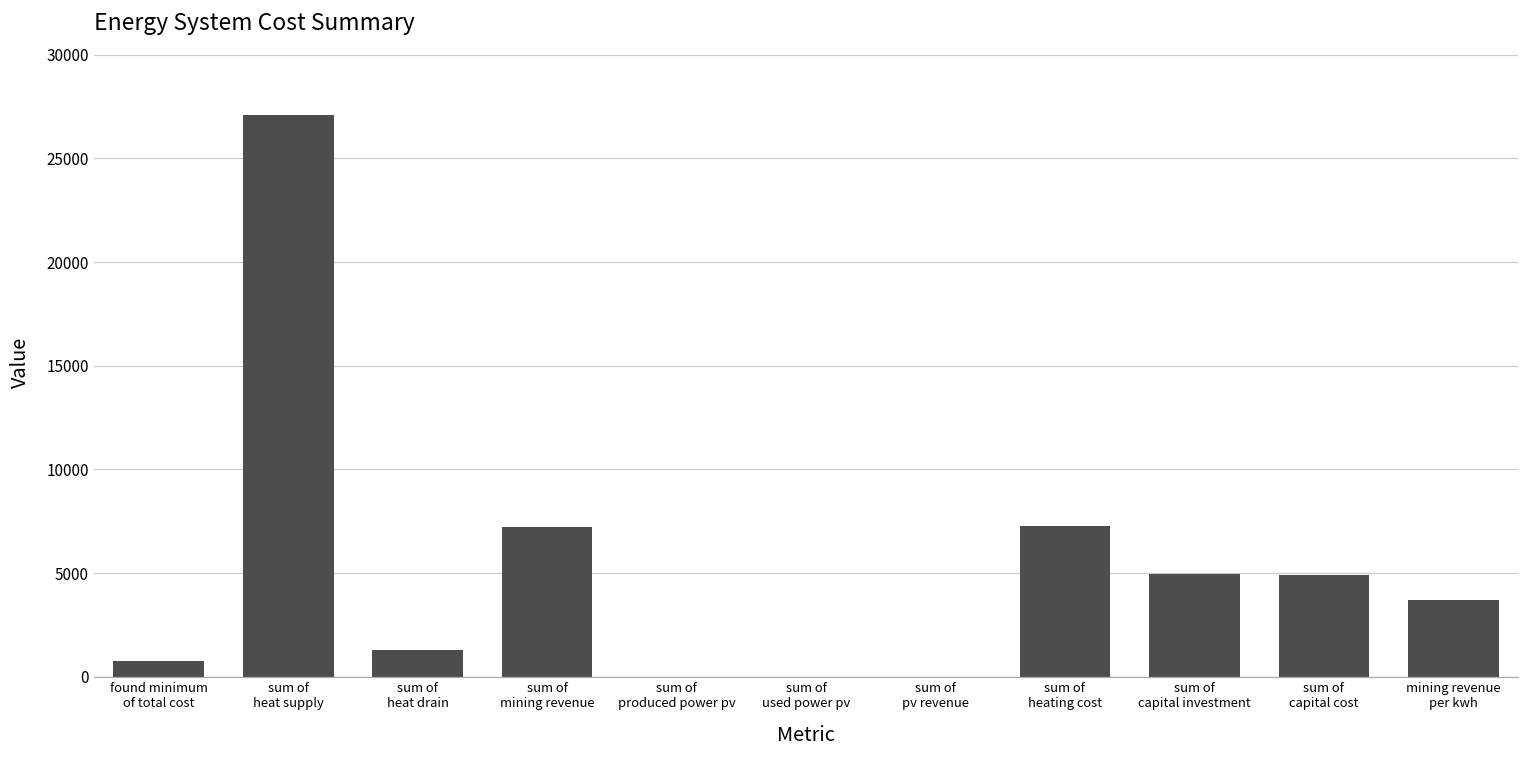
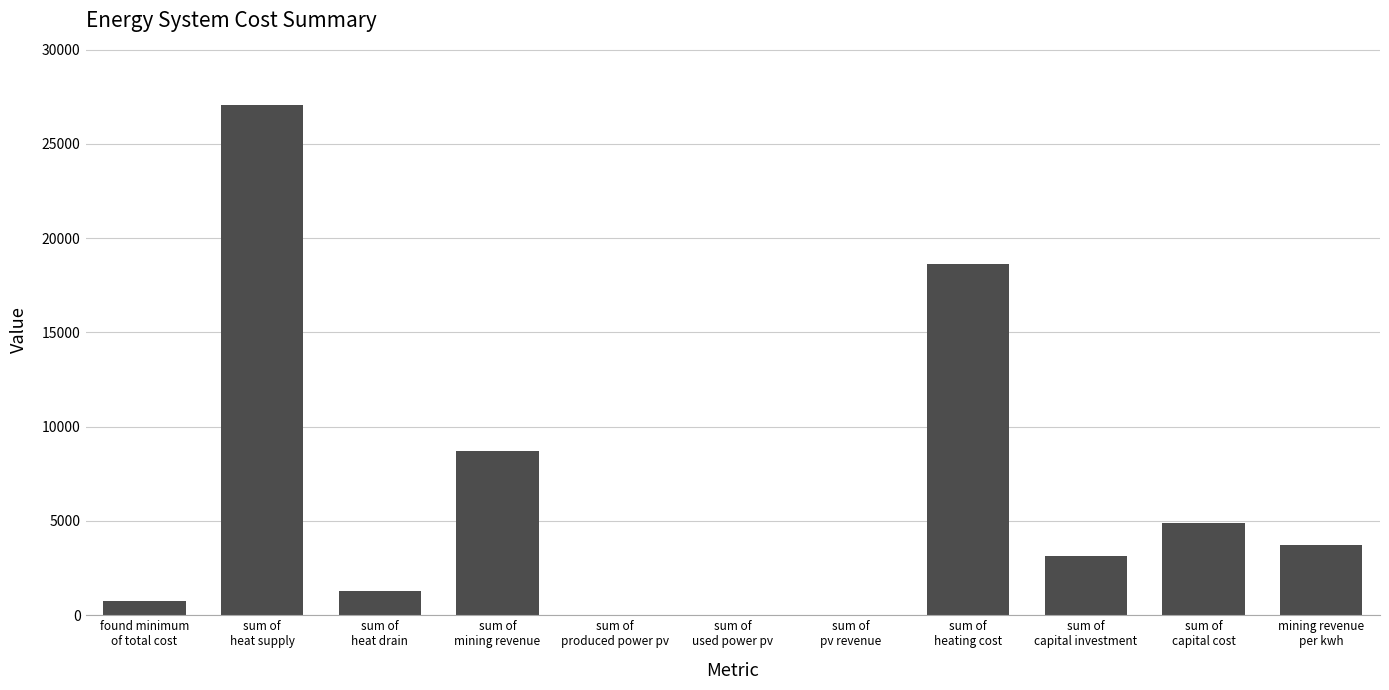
  {
    "found minimum of total cost": 700,
    "sum of heat supply": 27100,
    "sum of heat drain": 1300,
-   "sum of mining revenue": 7200,
+   "sum of mining revenue": 8700,
    "sum of produced power pv": 0,
    "sum of used power pv": 0,
    "sum of pv revenue": 0,
-   "sum of heating cost": 7300,
-   "sum of capital investment": 5000,
+   "sum of heating cost": 18600,
+   "sum of capital investment": 3100,
    "sum of capital cost": 4900,
    "mining revenue per kwh": 3700
  }
